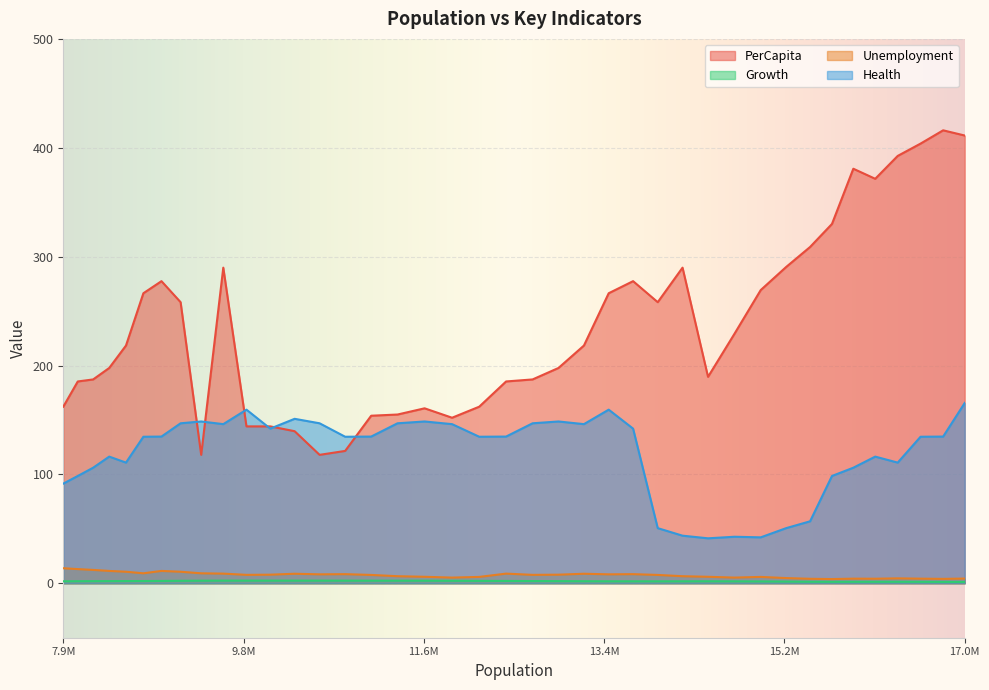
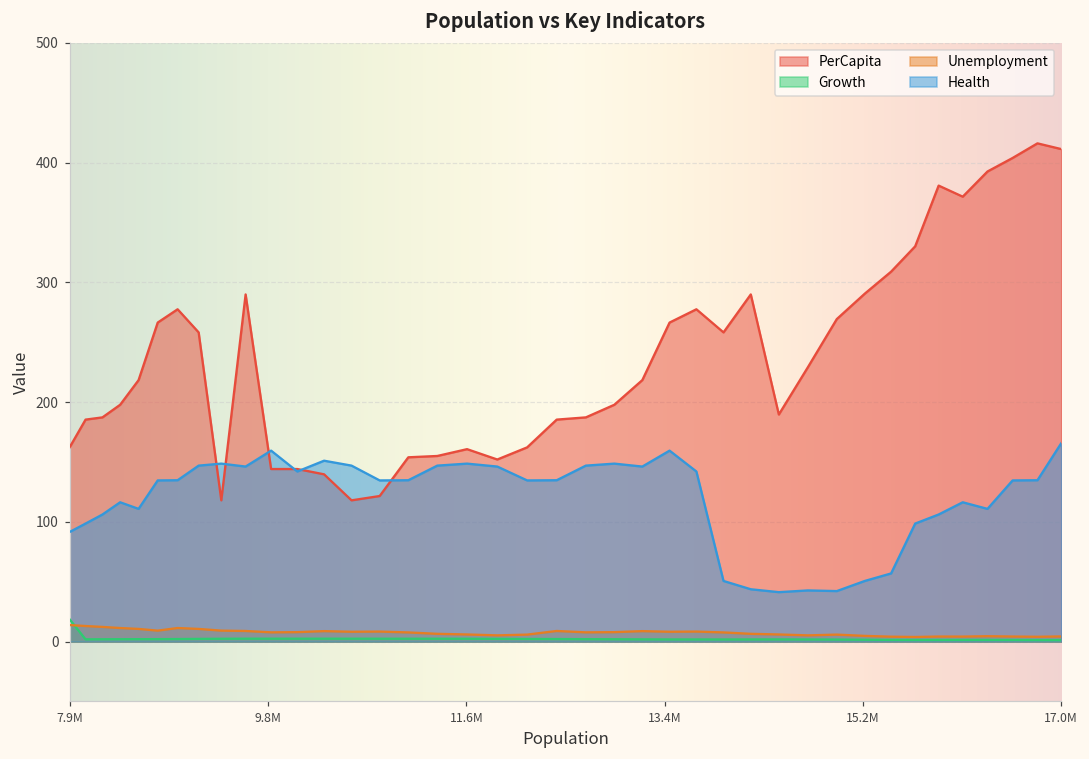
  {
    "Growth": {
-     "7.9M": 2,
+     "7.9M": 19,
      "17.0M": 1
    },
    "Health": {
      "7.9M": 92,
      "17.0M": 166
    }
  }
